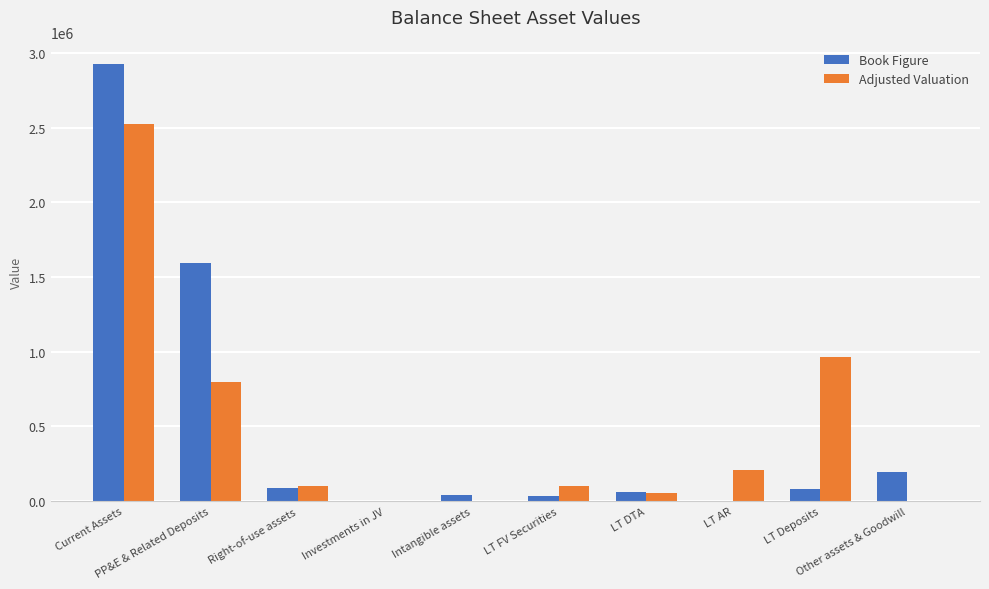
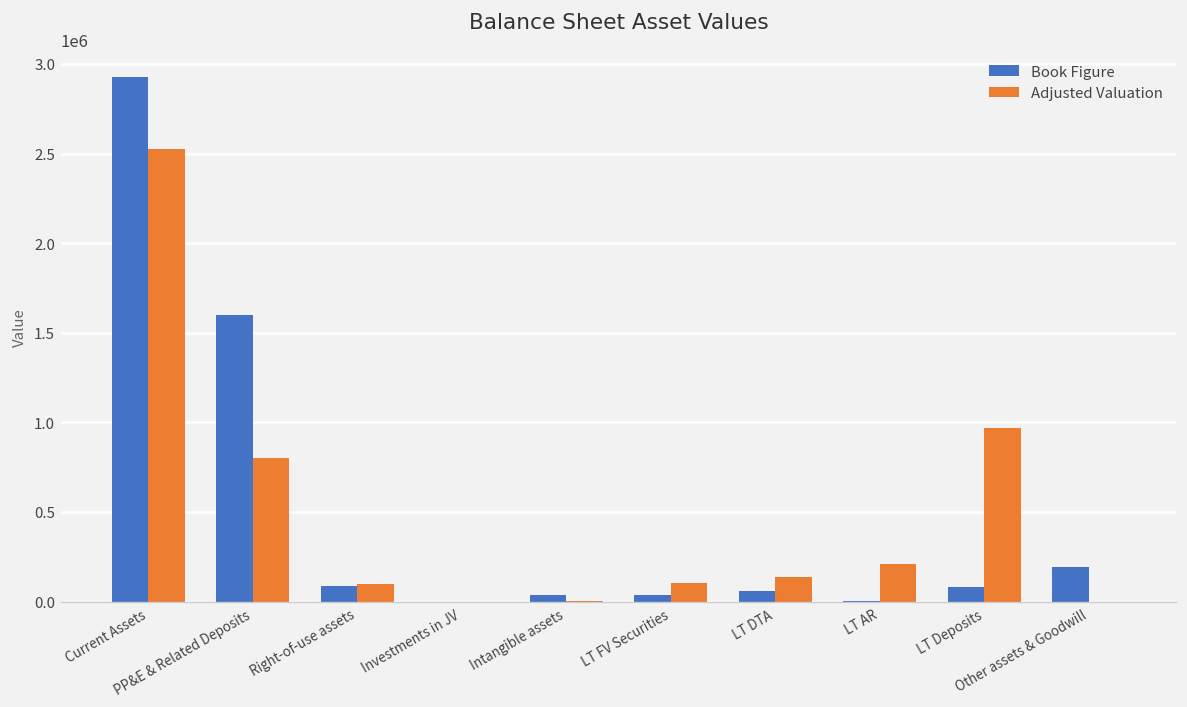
  {
    "Book Figure": {
      "Current Assets": 2930000,
      "PP&E & Related Deposits": 1600000,
      "Right-of-use assets": 90000,
      "Intangible assets": 40000,
      "LT FV Securities": 30000,
      "LT DTA": 60000,
      "LT Deposits": 80000,
      "Other assets & Goodwill": 190000
    },
    "Adjusted Valuation": {
      "Current Assets": 2530000,
      "PP&E & Related Deposits": 800000,
      "Right-of-use assets": 100000,
      "LT FV Securities": 100000,
-     "LT DTA": 60000,
+     "LT DTA": 140000,
      "LT AR": 210000,
      "LT Deposits": 970000,
      "Other assets & Goodwill": 0
    }
  }
